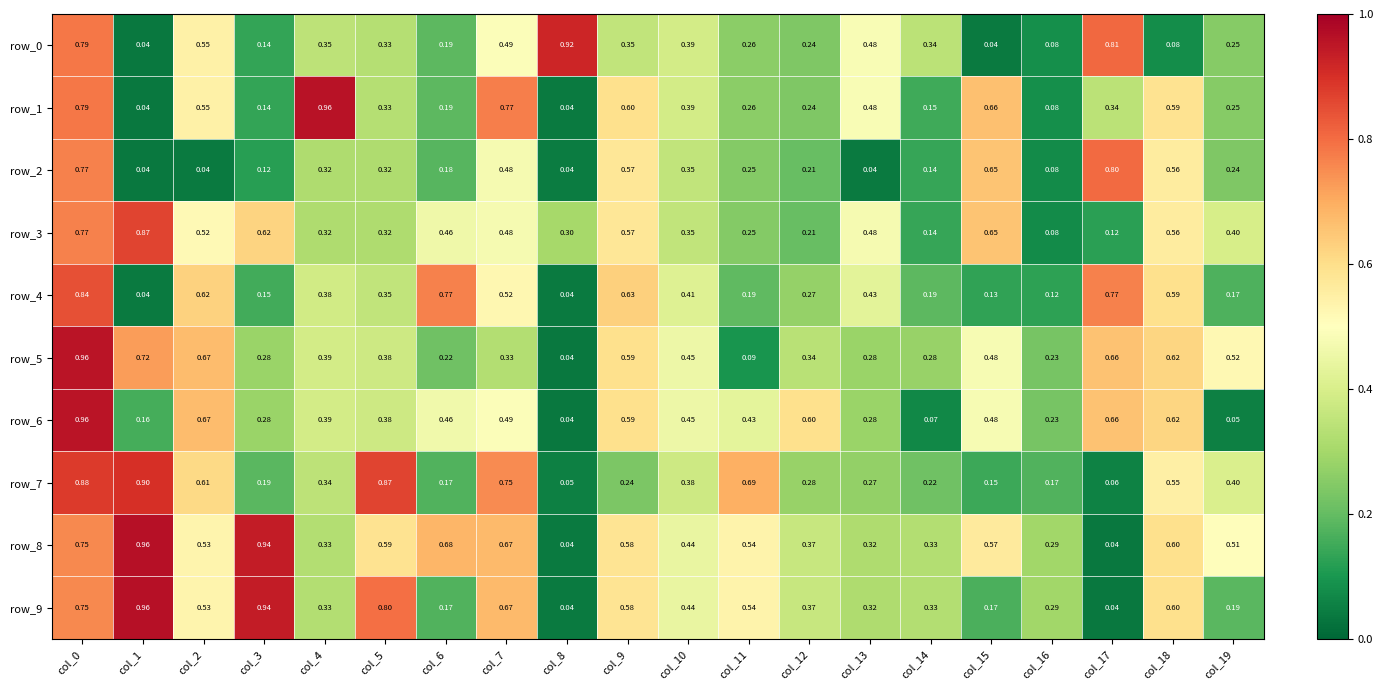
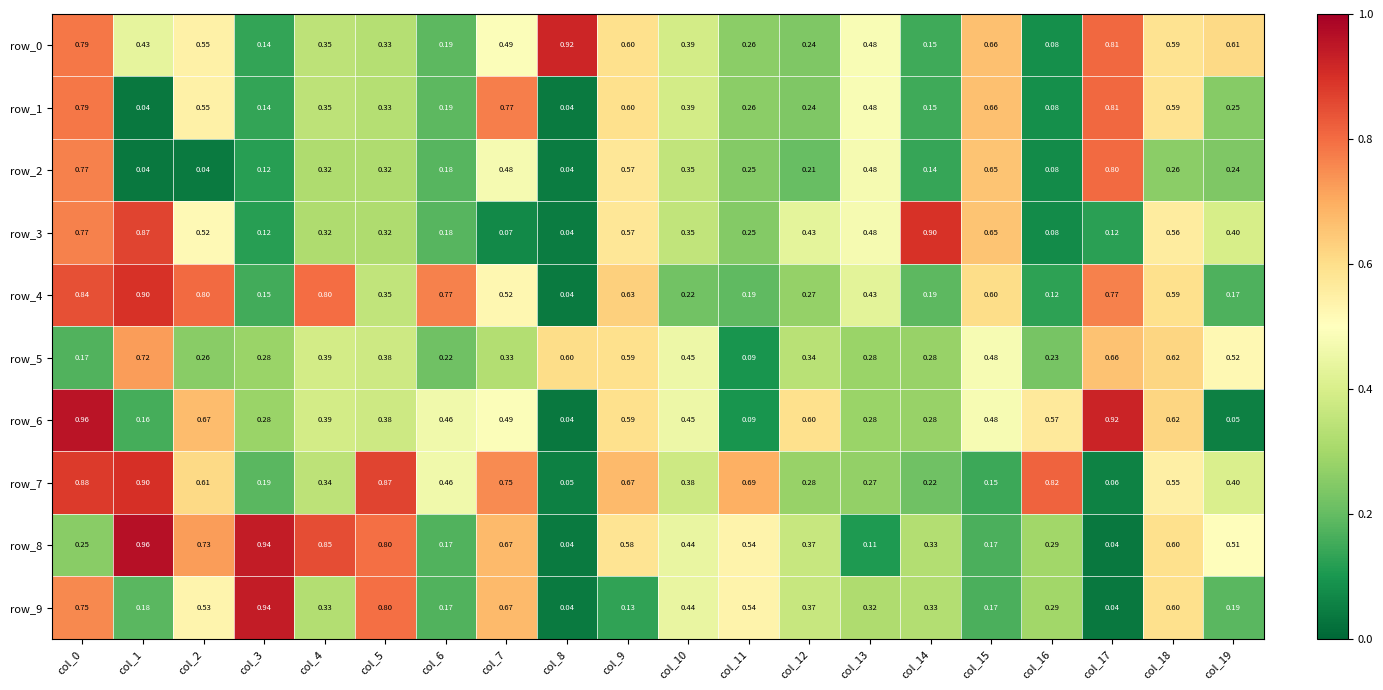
  {
    "row_0": {
      "col_0": 0.79,
-     "col_1": 0.04,
+     "col_1": 0.43,
      "col_2": 0.55,
      "col_3": 0.14,
      "col_4": 0.35,
      "col_5": 0.33,
      "col_6": 0.19,
      "col_7": 0.49,
      "col_8": 0.92,
-     "col_9": 0.35,
+     "col_9": 0.60,
      "col_10": 0.39,
      "col_11": 0.26,
      "col_12": 0.24,
      "col_13": 0.48,
-     "col_14": 0.34,
-     "col_15": 0.04,
+     "col_14": 0.15,
+     "col_15": 0.66,
      "col_16": 0.08,
      "col_17": 0.81,
-     "col_18": 0.08,
-     "col_19": 0.25
+     "col_18": 0.59,
+     "col_19": 0.61
    },
    "row_1": {
      "col_0": 0.79,
      "col_1": 0.04,
      "col_2": 0.55,
      "col_3": 0.14,
-     "col_4": 0.96,
+     "col_4": 0.35,
      "col_5": 0.33,
      "col_6": 0.19,
      "col_7": 0.77,
      "col_8": 0.04,
      "col_9": 0.60,
      "col_10": 0.39,
      "col_11": 0.26,
      "col_12": 0.24,
      "col_13": 0.48,
      "col_14": 0.15,
      "col_15": 0.66,
      "col_16": 0.08,
-     "col_17": 0.34,
+     "col_17": 0.81,
      "col_18": 0.59,
      "col_19": 0.25
    },
    "row_2": {
      "col_0": 0.77,
      "col_1": 0.04,
      "col_2": 0.04,
      "col_3": 0.12,
      "col_4": 0.32,
      "col_5": 0.32,
      "col_6": 0.18,
      "col_7": 0.48,
      "col_8": 0.04,
      "col_9": 0.57,
      "col_10": 0.35,
      "col_11": 0.25,
      "col_12": 0.21,
-     "col_13": 0.04,
+     "col_13": 0.48,
      "col_14": 0.14,
      "col_15": 0.65,
      "col_16": 0.08,
      "col_17": 0.80,
-     "col_18": 0.56,
+     "col_18": 0.26,
      "col_19": 0.24
    },
    "row_3": {
      "col_0": 0.77,
      "col_1": 0.87,
      "col_2": 0.52,
-     "col_3": 0.62,
+     "col_3": 0.12,
      "col_4": 0.32,
      "col_5": 0.32,
-     "col_6": 0.46,
-     "col_7": 0.48,
-     "col_8": 0.30,
+     "col_6": 0.18,
+     "col_7": 0.07,
+     "col_8": 0.04,
      "col_9": 0.57,
      "col_10": 0.35,
      "col_11": 0.25,
-     "col_12": 0.21,
+     "col_12": 0.43,
      "col_13": 0.48,
-     "col_14": 0.14,
+     "col_14": 0.90,
      "col_15": 0.65,
      "col_16": 0.08,
      "col_17": 0.12,
      "col_18": 0.56,
      "col_19": 0.40
    },
    "row_4": {
      "col_0": 0.84,
-     "col_1": 0.04,
-     "col_2": 0.62,
+     "col_1": 0.90,
+     "col_2": 0.80,
      "col_3": 0.15,
-     "col_4": 0.38,
+     "col_4": 0.80,
      "col_5": 0.35,
      "col_6": 0.77,
      "col_7": 0.52,
      "col_8": 0.04,
      "col_9": 0.63,
-     "col_10": 0.41,
+     "col_10": 0.22,
      "col_11": 0.19,
      "col_12": 0.27,
      "col_13": 0.43,
      "col_14": 0.19,
-     "col_15": 0.13,
+     "col_15": 0.60,
      "col_16": 0.12,
      "col_17": 0.77,
      "col_18": 0.59,
      "col_19": 0.17
    },
    "row_5": {
-     "col_0": 0.96,
+     "col_0": 0.17,
      "col_1": 0.72,
-     "col_2": 0.67,
+     "col_2": 0.26,
      "col_3": 0.28,
      "col_4": 0.39,
      "col_5": 0.38,
      "col_6": 0.22,
      "col_7": 0.33,
-     "col_8": 0.04,
+     "col_8": 0.60,
      "col_9": 0.59,
      "col_10": 0.45,
      "col_11": 0.09,
      "col_12": 0.34,
      "col_13": 0.28,
      "col_14": 0.28,
      "col_15": 0.48,
      "col_16": 0.23,
      "col_17": 0.66,
      "col_18": 0.62,
      "col_19": 0.52
    },
    "row_6": {
      "col_0": 0.96,
      "col_1": 0.16,
      "col_2": 0.67,
      "col_3": 0.28,
      "col_4": 0.39,
      "col_5": 0.38,
      "col_6": 0.46,
      "col_7": 0.49,
      "col_8": 0.04,
      "col_9": 0.59,
      "col_10": 0.45,
-     "col_11": 0.43,
+     "col_11": 0.09,
      "col_12": 0.60,
      "col_13": 0.28,
-     "col_14": 0.07,
+     "col_14": 0.28,
      "col_15": 0.48,
-     "col_16": 0.23,
-     "col_17": 0.66,
+     "col_16": 0.57,
+     "col_17": 0.92,
      "col_18": 0.62,
      "col_19": 0.05
    },
    "row_7": {
      "col_0": 0.88,
      "col_1": 0.90,
      "col_2": 0.61,
      "col_3": 0.19,
      "col_4": 0.34,
      "col_5": 0.87,
-     "col_6": 0.17,
+     "col_6": 0.46,
      "col_7": 0.75,
      "col_8": 0.05,
-     "col_9": 0.24,
+     "col_9": 0.67,
      "col_10": 0.38,
      "col_11": 0.69,
      "col_12": 0.28,
      "col_13": 0.27,
      "col_14": 0.22,
      "col_15": 0.15,
-     "col_16": 0.17,
+     "col_16": 0.82,
      "col_17": 0.06,
      "col_18": 0.55,
      "col_19": 0.40
    },
    "row_8": {
-     "col_0": 0.75,
+     "col_0": 0.25,
      "col_1": 0.96,
-     "col_2": 0.53,
+     "col_2": 0.73,
      "col_3": 0.94,
-     "col_4": 0.33,
-     "col_5": 0.59,
-     "col_6": 0.68,
+     "col_4": 0.85,
+     "col_5": 0.80,
+     "col_6": 0.17,
      "col_7": 0.67,
      "col_8": 0.04,
      "col_9": 0.58,
      "col_10": 0.44,
      "col_11": 0.54,
      "col_12": 0.37,
-     "col_13": 0.32,
+     "col_13": 0.11,
      "col_14": 0.33,
-     "col_15": 0.57,
+     "col_15": 0.17,
      "col_16": 0.29,
      "col_17": 0.04,
      "col_18": 0.60,
      "col_19": 0.51
    },
    "row_9": {
      "col_0": 0.75,
-     "col_1": 0.96,
+     "col_1": 0.18,
      "col_2": 0.53,
      "col_3": 0.94,
      "col_4": 0.33,
      "col_5": 0.80,
      "col_6": 0.17,
      "col_7": 0.67,
      "col_8": 0.04,
-     "col_9": 0.58,
+     "col_9": 0.13,
      "col_10": 0.44,
      "col_11": 0.54,
      "col_12": 0.37,
      "col_13": 0.32,
      "col_14": 0.33,
      "col_15": 0.17,
      "col_16": 0.29,
      "col_17": 0.04,
      "col_18": 0.60,
      "col_19": 0.19
    }
  }
